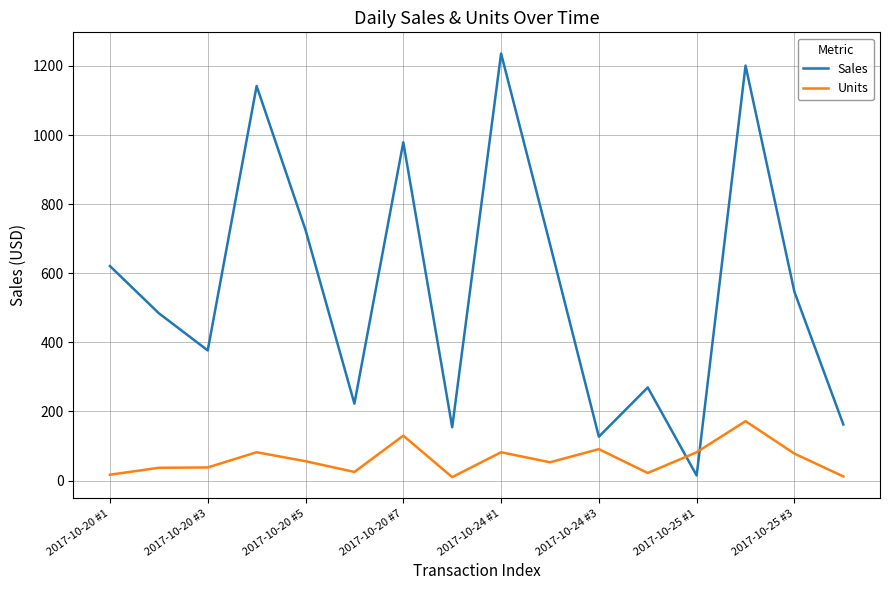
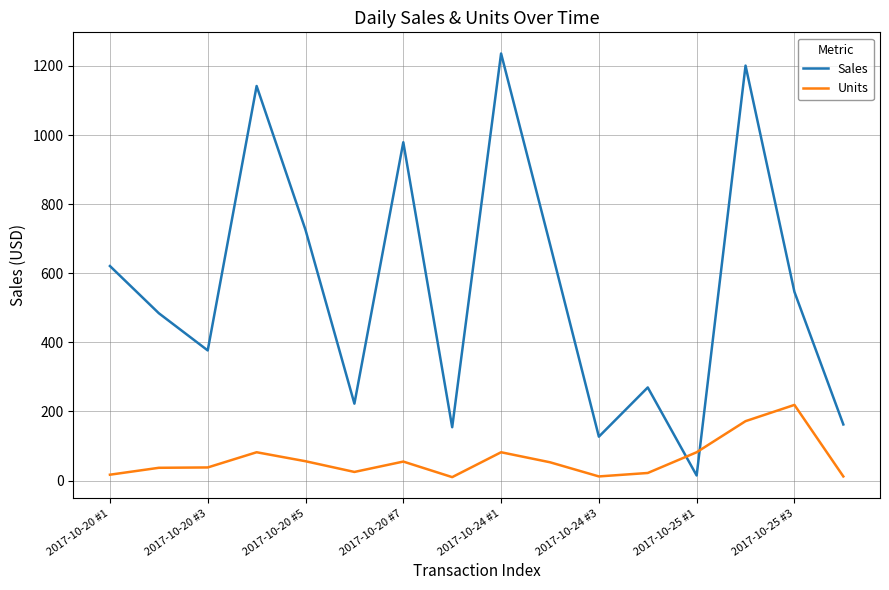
  {
    "Sales": {
      "2017-10-20 #1": 620,
      "2017-10-20 #3": 380,
      "2017-10-20 #5": 730,
      "2017-10-20 #7": 980,
      "2017-10-24 #1": 1240,
      "2017-10-24 #3": 130,
      "2017-10-25 #1": 10,
      "2017-10-25 #3": 550
    },
    "Units": {
      "2017-10-20 #1": 20,
      "2017-10-20 #3": 40,
      "2017-10-20 #5": 60,
-     "2017-10-20 #7": 130,
+     "2017-10-20 #7": 60,
      "2017-10-24 #1": 80,
-     "2017-10-24 #3": 90,
+     "2017-10-24 #3": 10,
      "2017-10-25 #1": 80,
-     "2017-10-25 #3": 80
+     "2017-10-25 #3": 220
    }
  }
